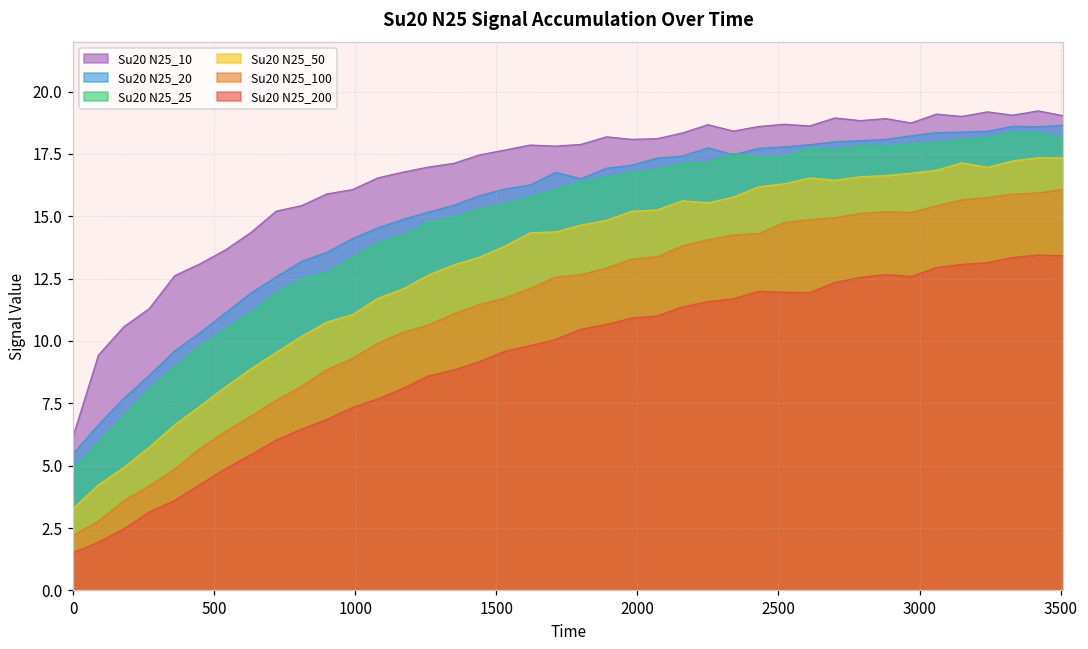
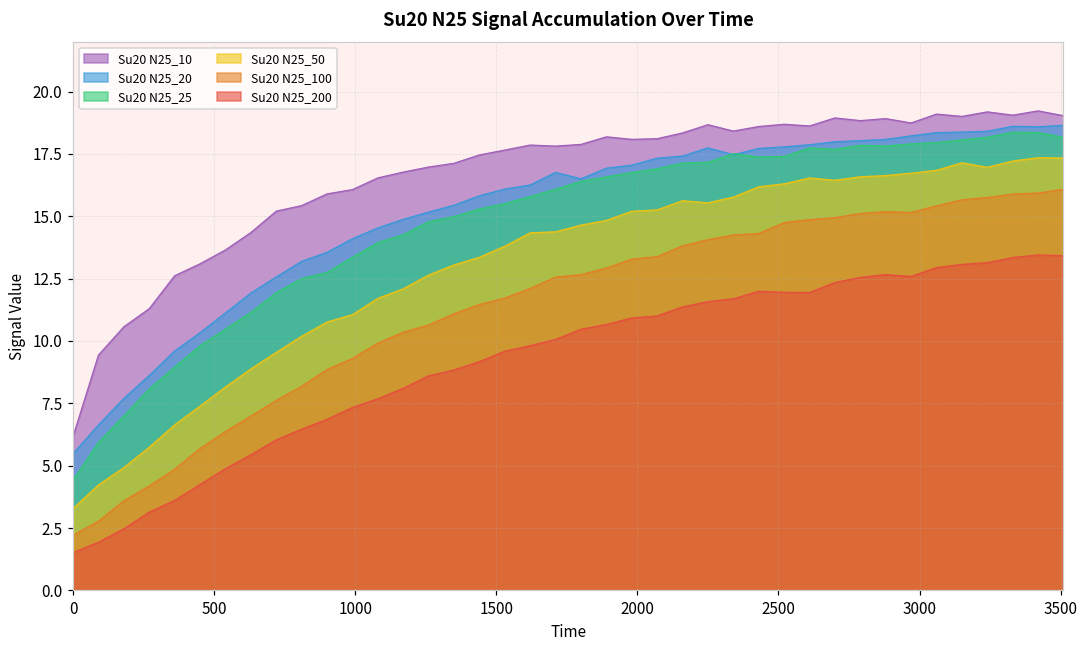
  {
    "Su20 N25_10": {
      "0": 6.2
    },
    "Su20 N25_20": {
      "0": 5.5
    },
    "Su20 N25_25": {
-     "0": 4.9
+     "0": 4.4
    },
    "Su20 N25_50": {
      "0": 3.3
    }
  }
